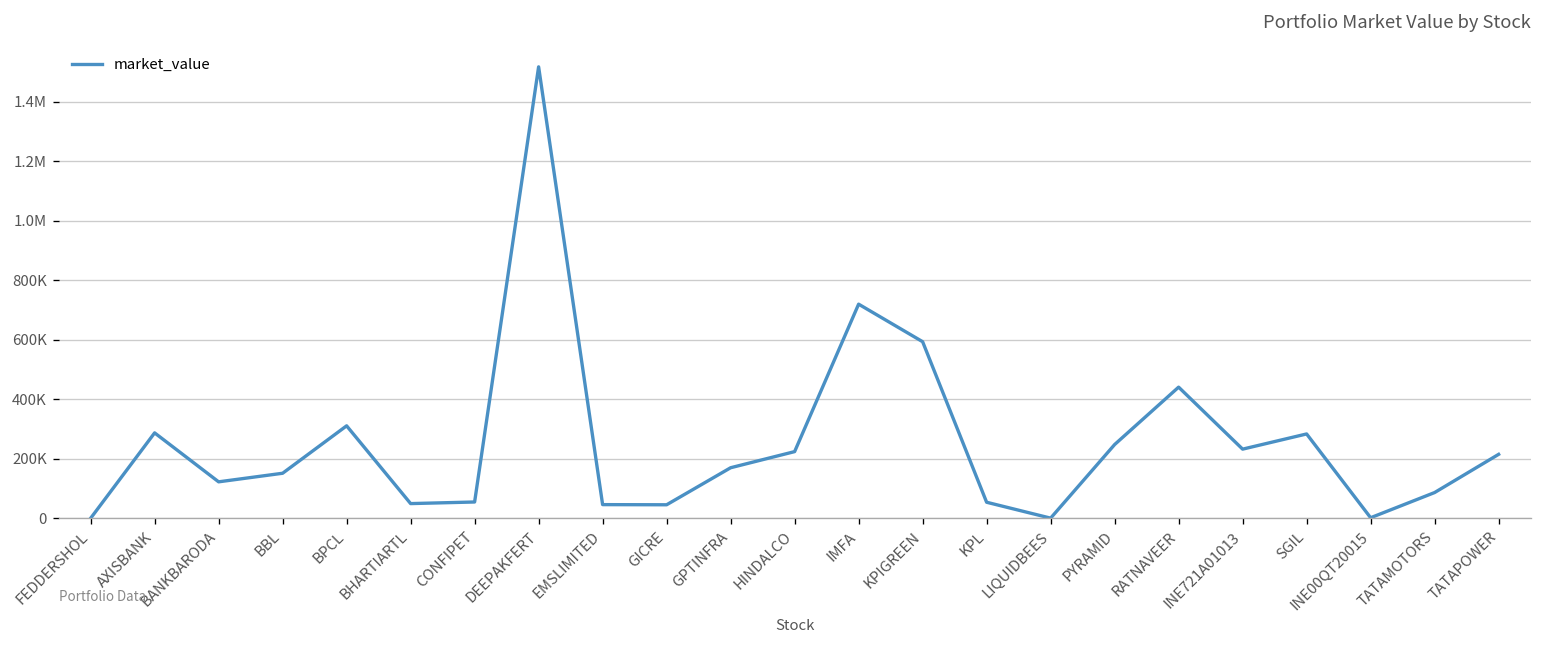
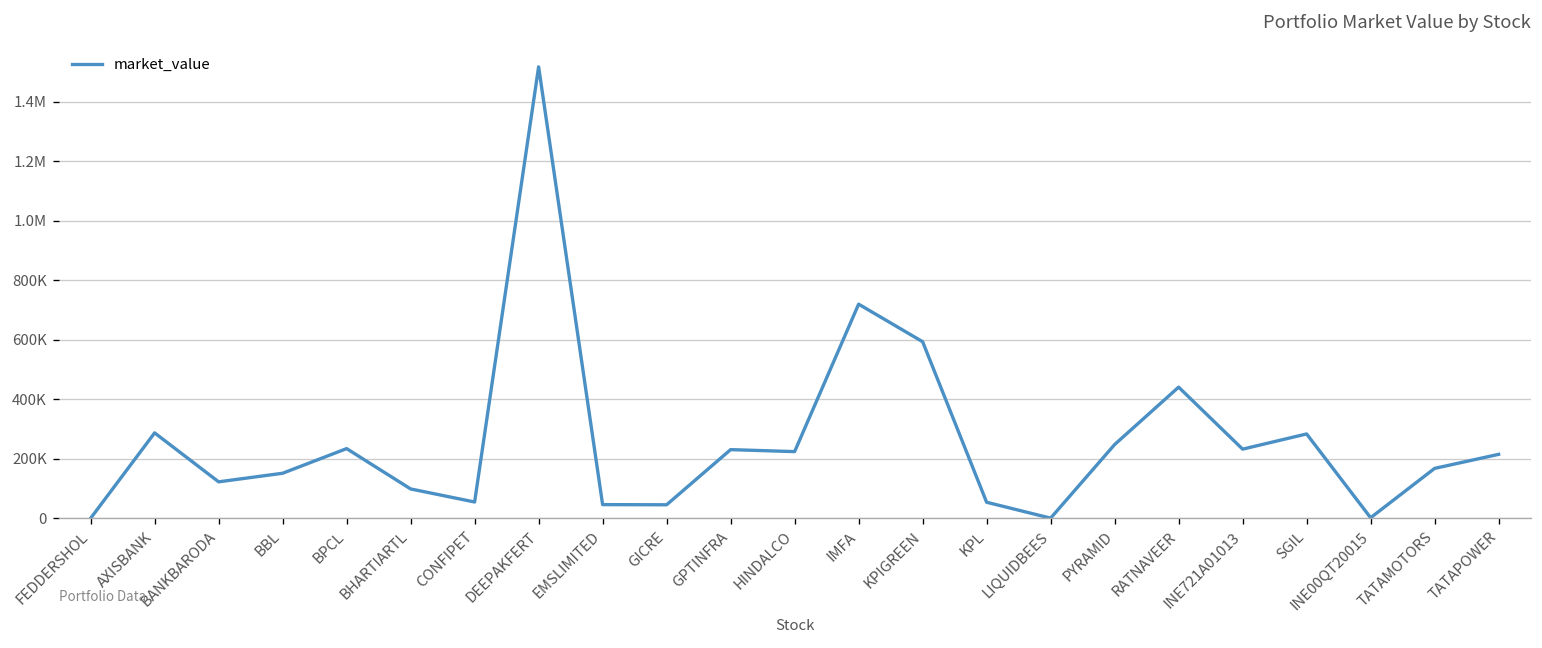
  {
    "FEDDERSHOL": 0,
    "AXISBANK": 290000,
    "BANKBARODA": 120000,
    "BBL": 150000,
-   "BPCL": 310000,
-   "BHARTIARTL": 50000,
+   "BPCL": 230000,
+   "BHARTIARTL": 100000,
    "CONFIPET": 50000,
    "DEEPAKFERT": 1520000,
    "EMSLIMITED": 50000,
    "GICRE": 50000,
-   "GPTINFRA": 170000,
+   "GPTINFRA": 230000,
    "HINDALCO": 220000,
    "IMFA": 720000,
    "KPIGREEN": 590000,
    "KPL": 50000,
    "LIQUIDBEES": 0,
    "PYRAMID": 250000,
    "RATNAVEER": 440000,
    "INE721A01013": 230000,
    "SGIL": 280000,
    "INE00QT20015": 0,
-   "TATAMOTORS": 90000,
+   "TATAMOTORS": 170000,
    "TATAPOWER": 210000
  }
